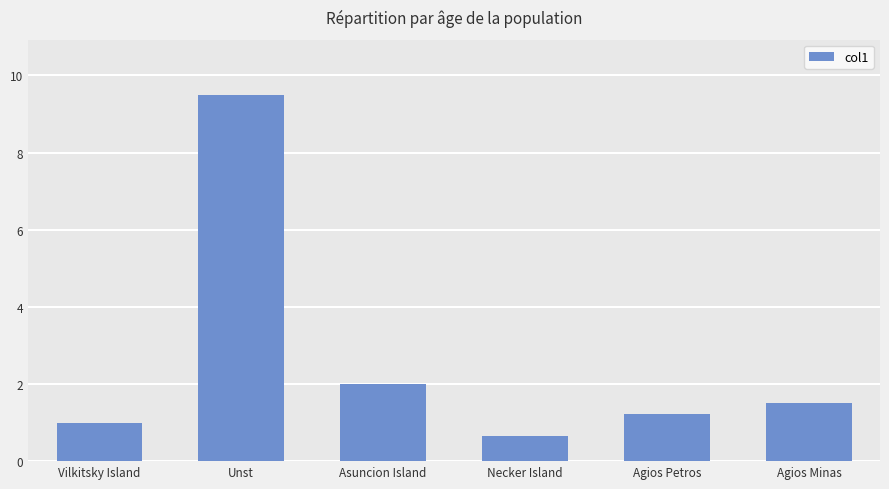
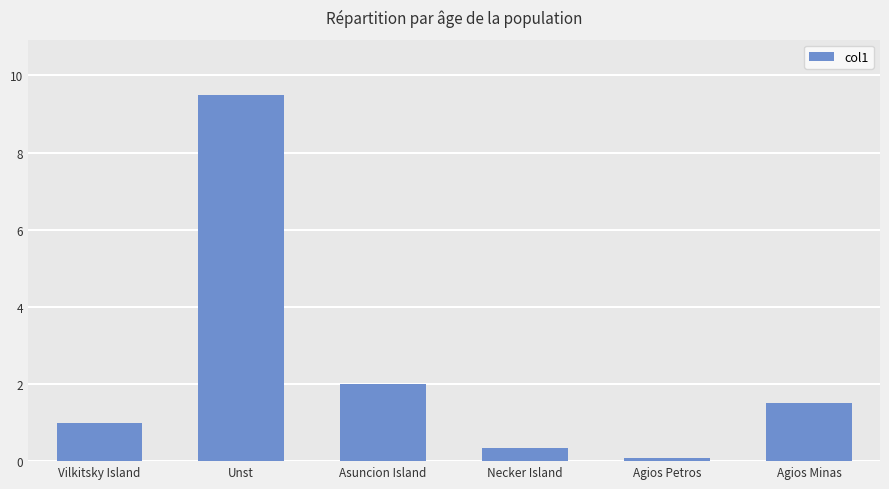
  {
    "Vilkitsky Island": 1.0,
    "Unst": 9.5,
    "Asuncion Island": 2.0,
-   "Necker Island": 0.7,
-   "Agios Petros": 1.2,
+   "Necker Island": 0.4,
+   "Agios Petros": 0.1,
    "Agios Minas": 1.5
  }
